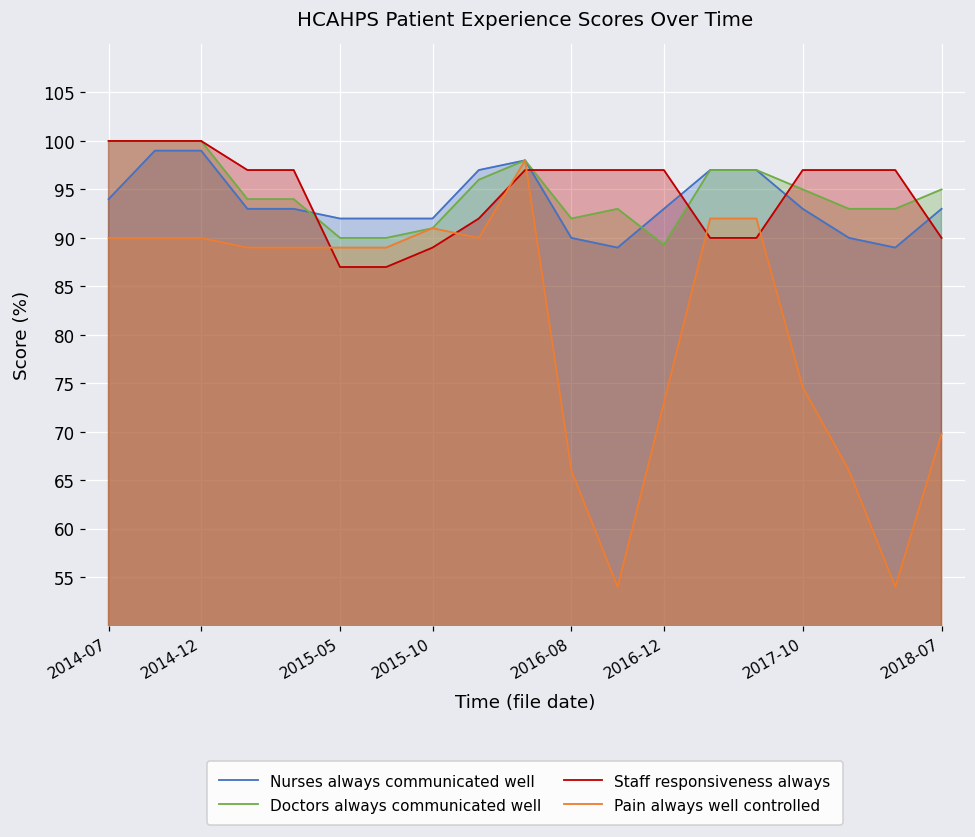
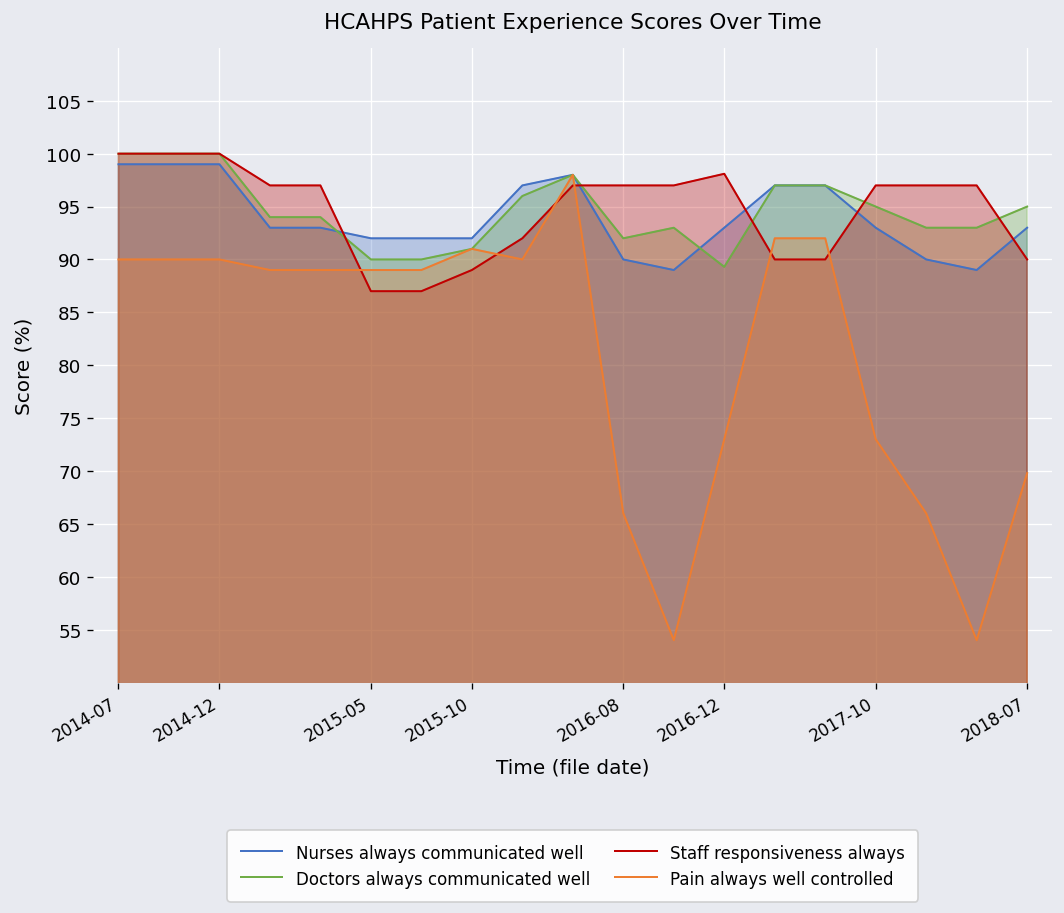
  {
    "Nurses always communicated well": {
-     "2014-07": 94,
+     "2014-07": 99,
      "2014-12": 99,
      "2015-05": 92,
      "2015-10": 92,
      "2016-08": 90,
      "2016-12": 93,
      "2017-10": 93,
      "2018-07": 93
    },
    "Doctors always communicated well": {
      "2015-05": 90,
      "2016-08": 92,
      "2016-12": 89,
      "2017-10": 95,
      "2018-07": 95
    },
    "Staff responsiveness always": {
      "2015-05": 87,
      "2015-10": 89,
      "2016-08": 97,
-     "2016-12": 97,
+     "2016-12": 98,
      "2017-10": 97,
      "2018-07": 90
    },
    "Pain always well controlled": {
      "2014-07": 90,
      "2014-12": 90,
      "2015-05": 89,
      "2016-08": 66,
      "2016-12": 73,
-     "2017-10": 75,
+     "2017-10": 73,
      "2018-07": 70
    }
  }
